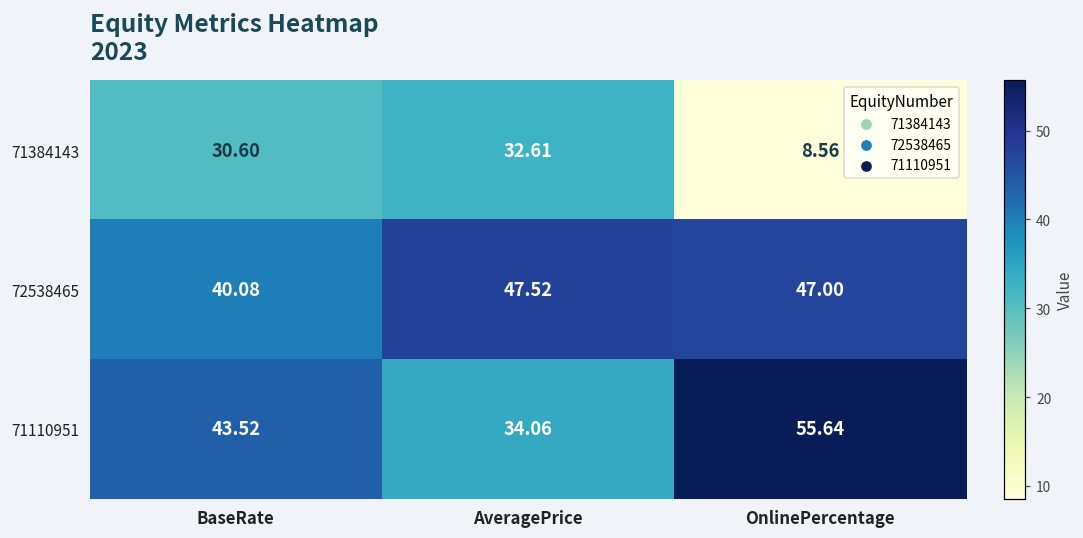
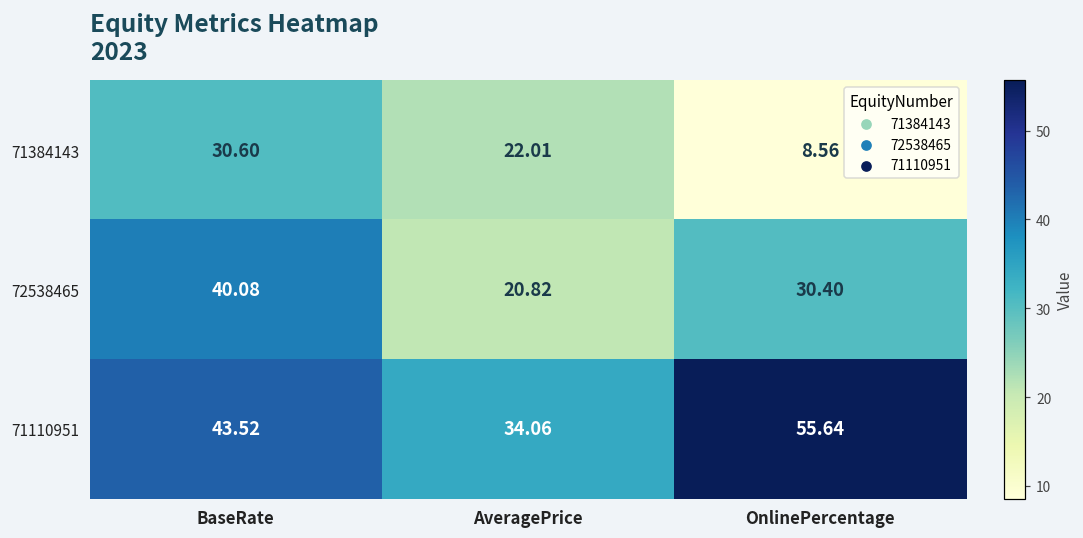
  {
    "71384143": {
      "BaseRate": 30.60,
-     "AveragePrice": 32.61,
+     "AveragePrice": 22.01,
      "OnlinePercentage": 8.56
    },
    "72538465": {
      "BaseRate": 40.08,
-     "AveragePrice": 47.52,
-     "OnlinePercentage": 47.00
+     "AveragePrice": 20.82,
+     "OnlinePercentage": 30.40
    },
    "71110951": {
      "BaseRate": 43.52,
      "AveragePrice": 34.06,
      "OnlinePercentage": 55.64
    }
  }
